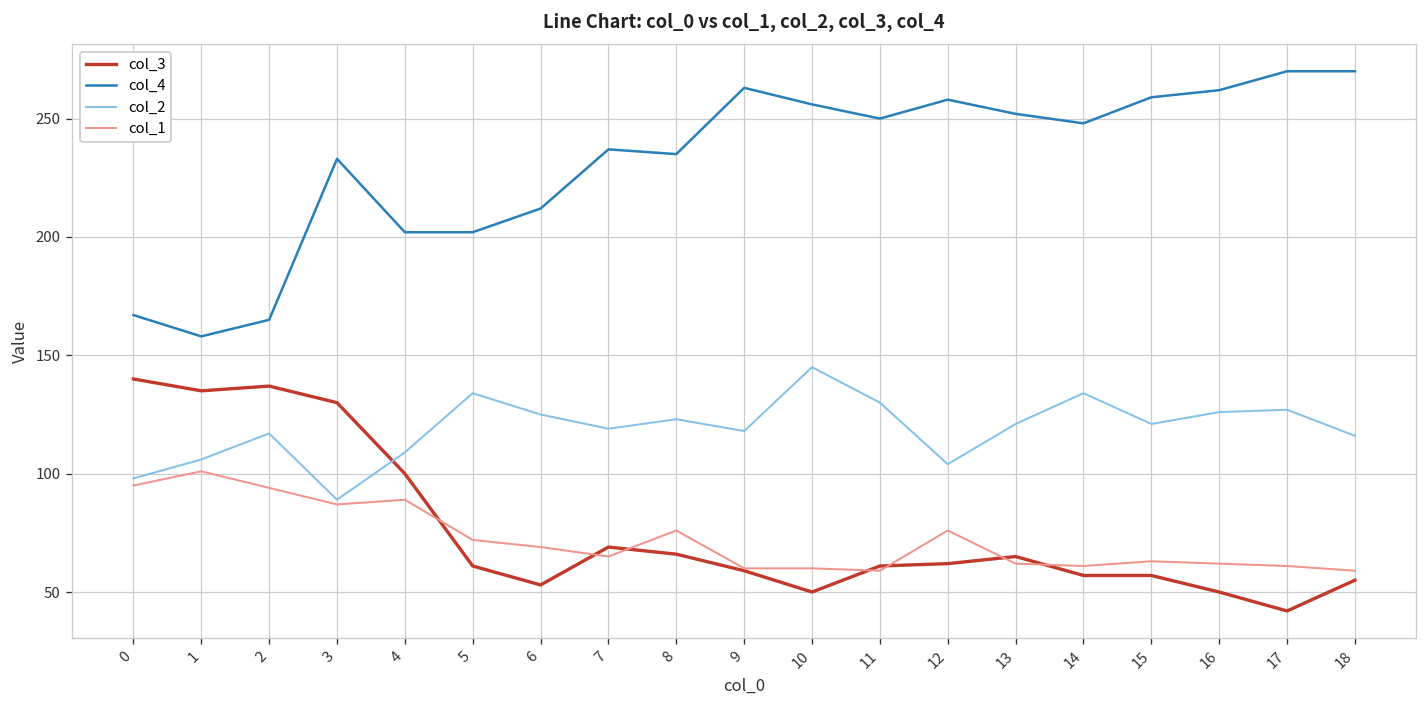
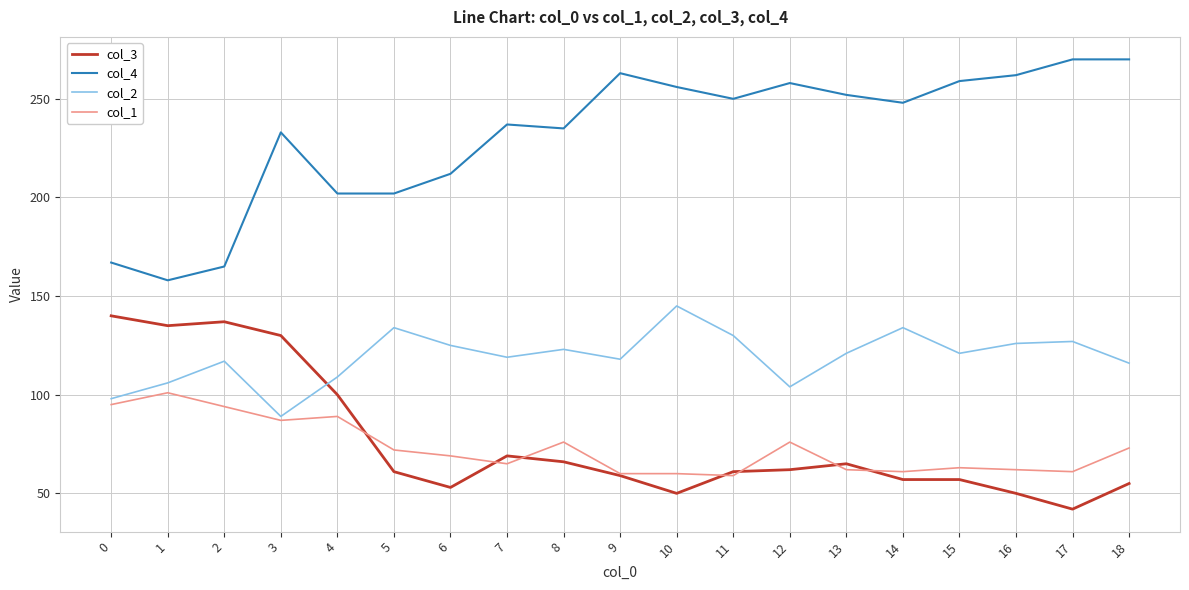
  {
    "col_3": {
      "0": 140,
      "1": 135,
      "2": 137,
      "3": 130,
      "4": 100,
      "5": 61,
      "6": 53,
      "7": 69,
      "8": 66,
      "10": 50,
      "11": 61,
      "12": 62,
      "13": 65,
      "14": 57,
      "15": 57,
      "16": 50,
      "17": 42,
      "18": 55
    },
    "col_4": {
      "0": 167,
      "1": 158,
      "2": 165,
      "3": 233,
      "4": 202,
      "5": 202,
      "6": 212,
      "7": 237,
      "8": 235,
      "9": 263,
      "10": 256,
      "11": 250,
      "12": 258,
      "13": 252,
      "14": 248,
      "15": 259,
      "16": 262,
      "17": 270,
      "18": 270
    },
    "col_2": {
      "0": 98,
      "1": 106,
      "2": 117,
      "3": 89,
      "4": 109,
      "5": 134,
      "6": 125,
      "7": 119,
      "8": 123,
      "9": 118,
      "10": 145,
      "11": 130,
      "12": 104,
      "13": 121,
      "14": 134,
      "15": 121,
      "16": 126,
      "17": 127,
      "18": 116
    },
    "col_1": {
      "0": 95,
      "1": 101,
      "2": 94,
      "3": 87,
      "4": 89,
      "5": 72,
      "6": 69,
      "7": 65,
      "8": 76,
      "10": 60,
      "11": 59,
      "12": 76,
      "13": 62,
      "14": 61,
      "15": 63,
      "16": 62,
      "17": 61,
-     "18": 59
+     "18": 73
    }
  }
